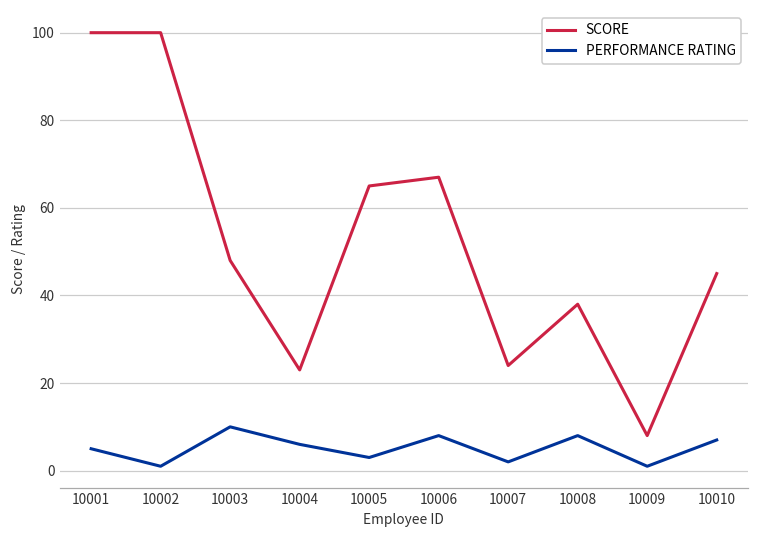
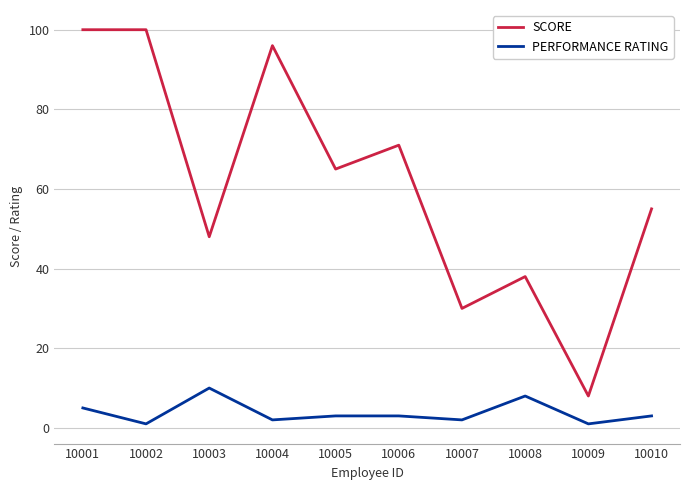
  {
    "SCORE": {
      "10001": 100,
      "10002": 100,
      "10003": 48,
-     "10004": 23,
+     "10004": 96,
      "10005": 65,
-     "10006": 67,
-     "10007": 24,
+     "10006": 71,
+     "10007": 30,
      "10008": 38,
      "10009": 8,
-     "10010": 45
+     "10010": 55
    },
    "PERFORMANCE RATING": {
      "10001": 5,
      "10002": 1,
      "10003": 10,
-     "10004": 6,
+     "10004": 2,
      "10005": 3,
-     "10006": 8,
+     "10006": 3,
      "10007": 2,
      "10008": 8,
      "10009": 1,
-     "10010": 7
+     "10010": 3
    }
  }
